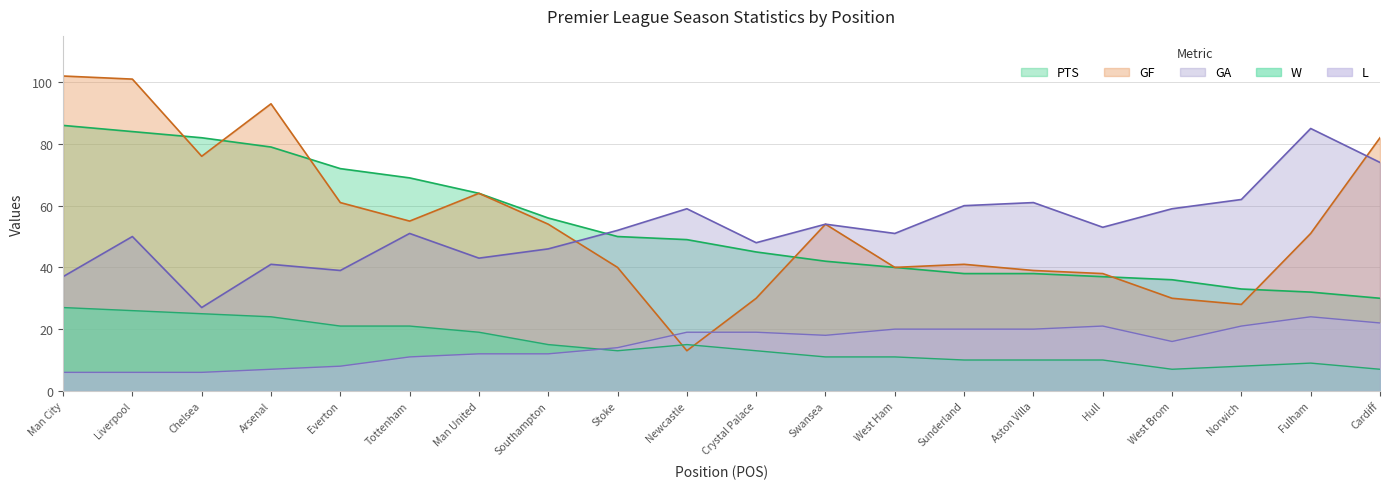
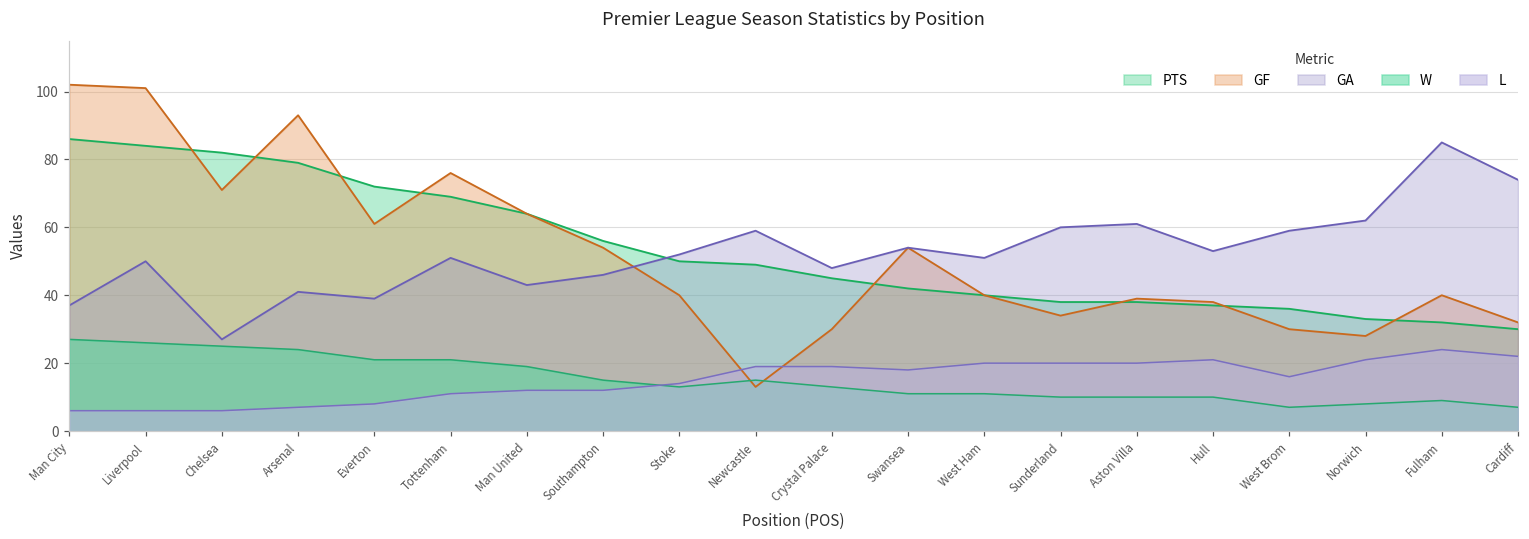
  {
    "GF": {
      "Man City": 102,
      "Liverpool": 101,
-     "Chelsea": 76,
+     "Chelsea": 71,
      "Arsenal": 93,
      "Everton": 61,
-     "Tottenham": 55,
+     "Tottenham": 76,
      "Southampton": 54,
      "Stoke": 40,
      "Newcastle": 13,
      "Crystal Palace": 30,
-     "Sunderland": 41,
+     "Sunderland": 34,
      "Aston Villa": 39,
      "Hull": 38,
      "West Brom": 30,
      "Norwich": 28,
-     "Fulham": 51,
-     "Cardiff": 82
+     "Fulham": 40,
+     "Cardiff": 32
    }
  }
